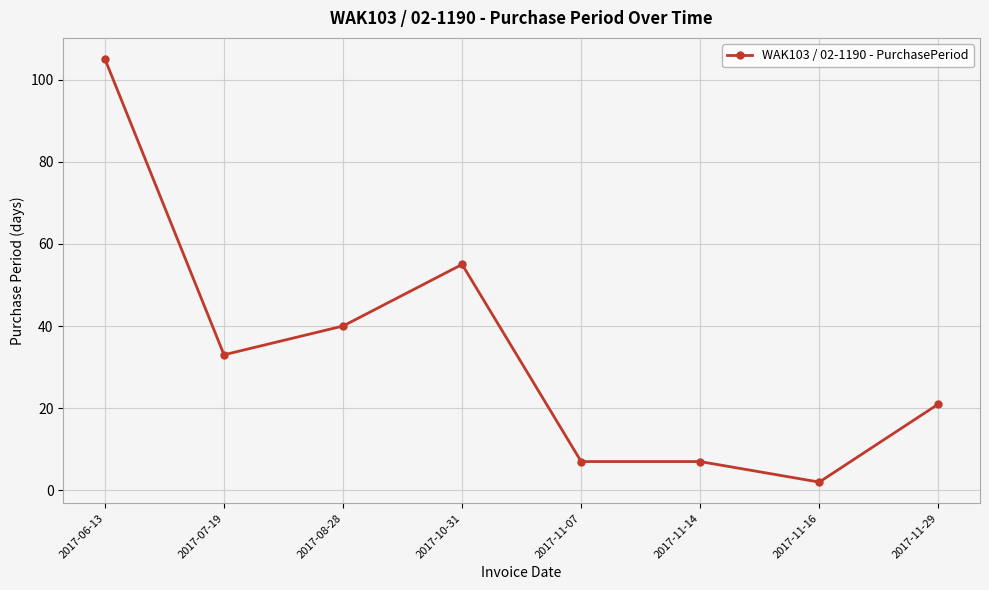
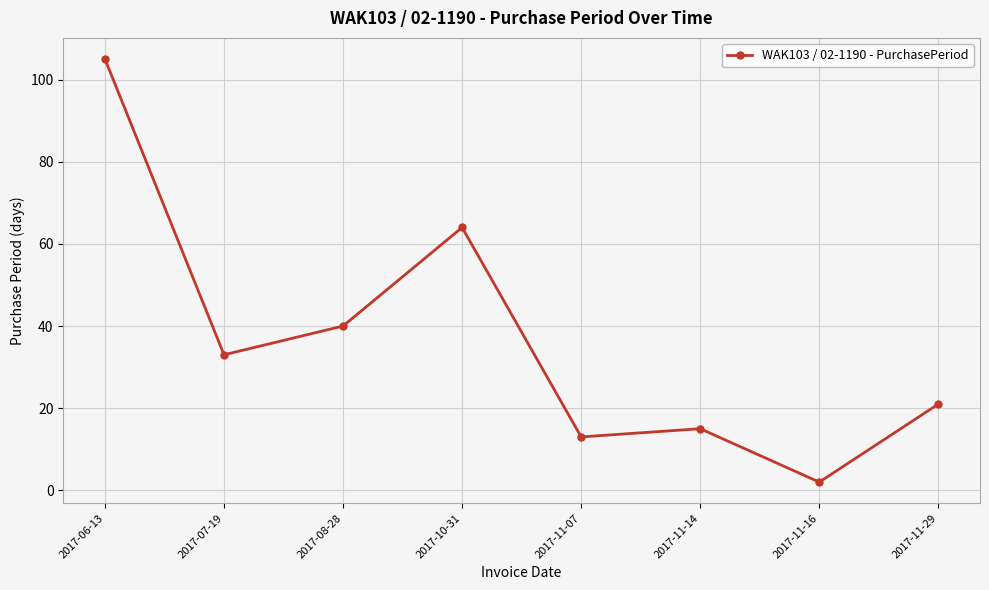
  {
    "2017-06-13": 105,
    "2017-07-19": 33,
    "2017-08-28": 40,
-   "2017-10-31": 55,
-   "2017-11-07": 7,
-   "2017-11-14": 7,
+   "2017-10-31": 64,
+   "2017-11-07": 13,
+   "2017-11-14": 15,
    "2017-11-16": 2,
    "2017-11-29": 21
  }
